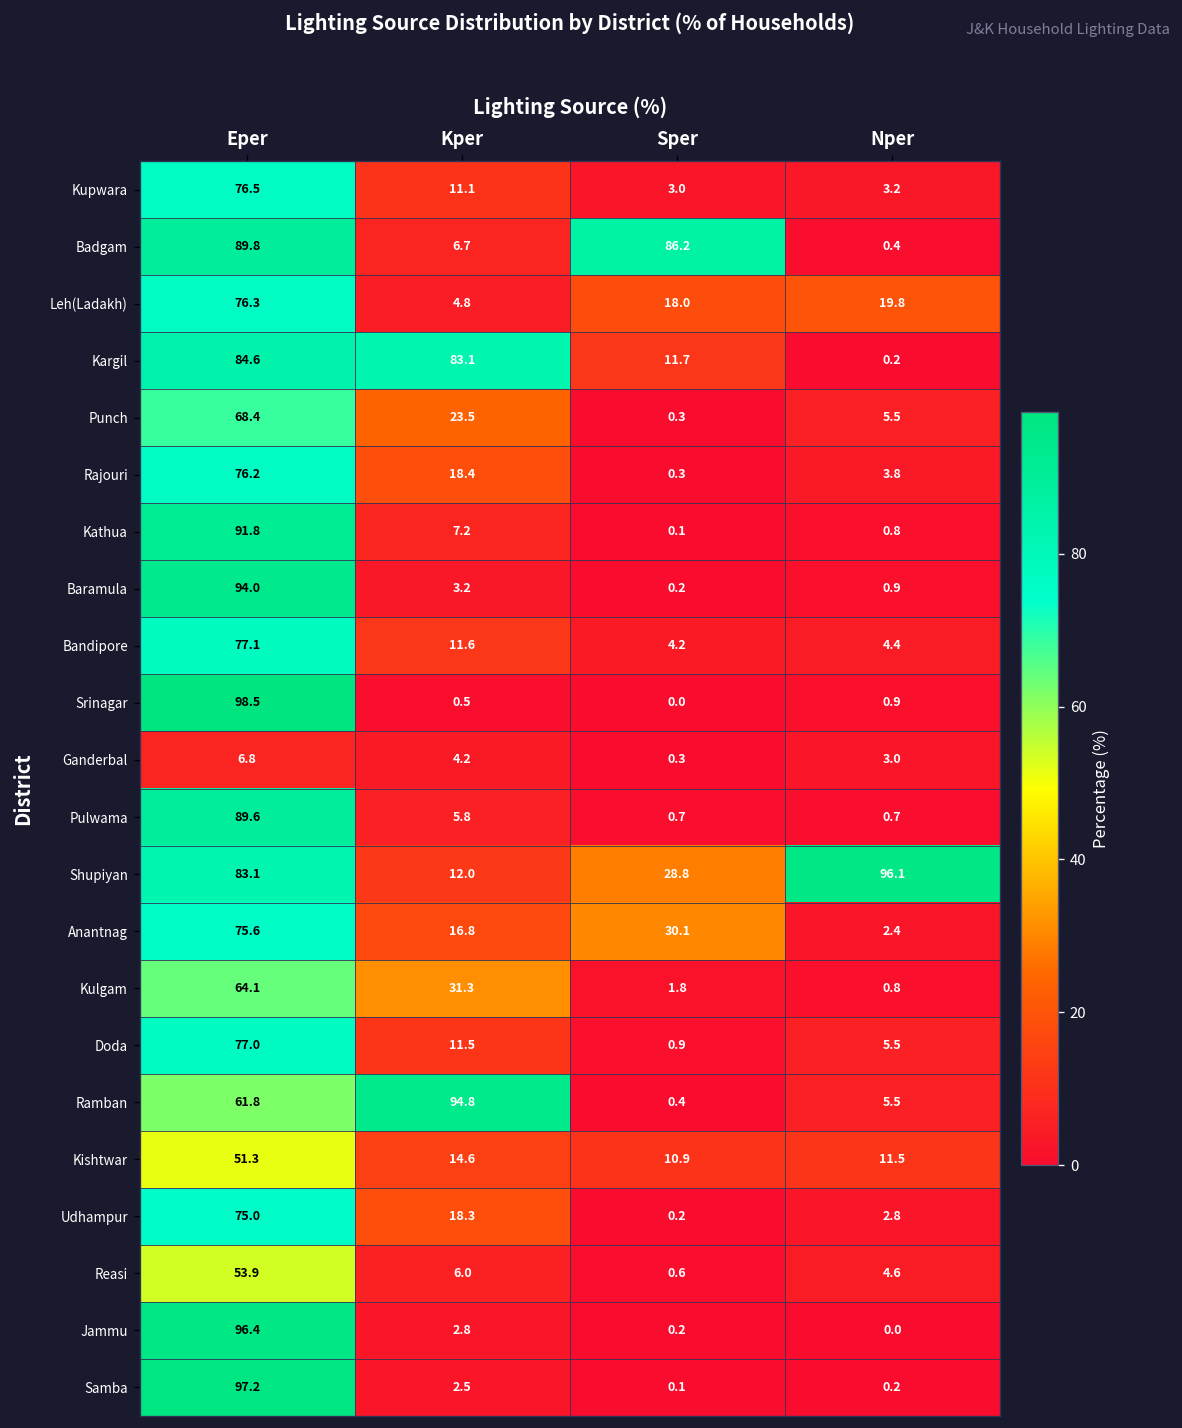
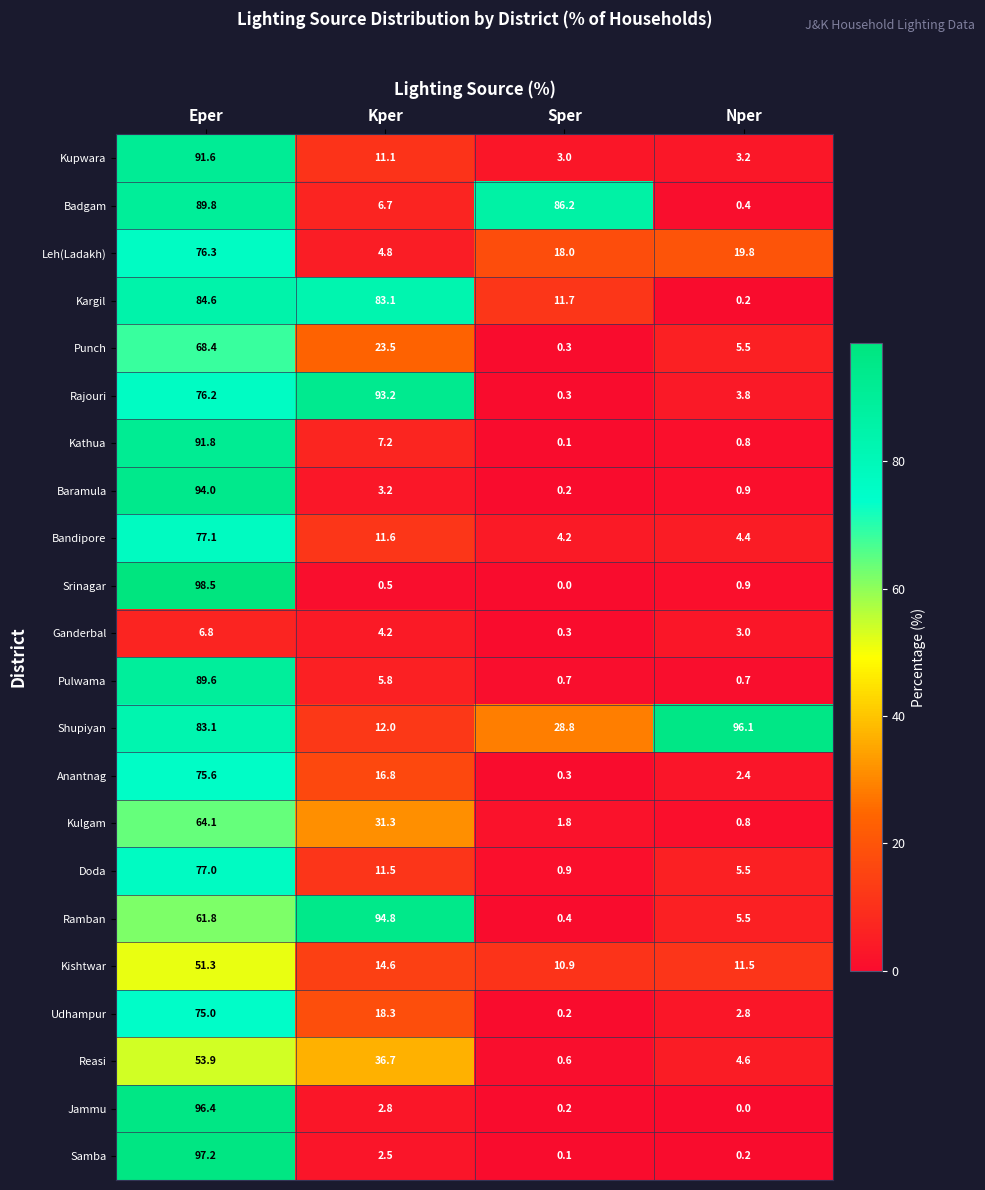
  {
    "Kupwara": {
-     "Eper": 76.5,
+     "Eper": 91.6,
      "Kper": 11.1,
      "Sper": 3.0,
      "Nper": 3.2
    },
    "Badgam": {
      "Eper": 89.8,
      "Kper": 6.7,
      "Sper": 86.2,
      "Nper": 0.4
    },
    "Leh(Ladakh)": {
      "Eper": 76.3,
      "Kper": 4.8,
      "Sper": 18.0,
      "Nper": 19.8
    },
    "Kargil": {
      "Eper": 84.6,
      "Kper": 83.1,
      "Sper": 11.7,
      "Nper": 0.2
    },
    "Punch": {
      "Eper": 68.4,
      "Kper": 23.5,
      "Sper": 0.3,
      "Nper": 5.5
    },
    "Rajouri": {
      "Eper": 76.2,
-     "Kper": 18.4,
+     "Kper": 93.2,
      "Sper": 0.3,
      "Nper": 3.8
    },
    "Kathua": {
      "Eper": 91.8,
      "Kper": 7.2,
      "Sper": 0.1,
      "Nper": 0.8
    },
    "Baramula": {
      "Eper": 94.0,
      "Kper": 3.2,
      "Sper": 0.2,
      "Nper": 0.9
    },
    "Bandipore": {
      "Eper": 77.1,
      "Kper": 11.6,
      "Sper": 4.2,
      "Nper": 4.4
    },
    "Srinagar": {
      "Eper": 98.5,
      "Kper": 0.5,
      "Sper": 0.0,
      "Nper": 0.9
    },
    "Ganderbal": {
      "Eper": 6.8,
      "Kper": 4.2,
      "Sper": 0.3,
      "Nper": 3.0
    },
    "Pulwama": {
      "Eper": 89.6,
      "Kper": 5.8,
      "Sper": 0.7,
      "Nper": 0.7
    },
    "Shupiyan": {
      "Eper": 83.1,
      "Kper": 12.0,
      "Sper": 28.8,
      "Nper": 96.1
    },
    "Anantnag": {
      "Eper": 75.6,
      "Kper": 16.8,
-     "Sper": 30.1,
+     "Sper": 0.3,
      "Nper": 2.4
    },
    "Kulgam": {
      "Eper": 64.1,
      "Kper": 31.3,
      "Sper": 1.8,
      "Nper": 0.8
    },
    "Doda": {
      "Eper": 77.0,
      "Kper": 11.5,
      "Sper": 0.9,
      "Nper": 5.5
    },
    "Ramban": {
      "Eper": 61.8,
      "Kper": 94.8,
      "Sper": 0.4,
      "Nper": 5.5
    },
    "Kishtwar": {
      "Eper": 51.3,
      "Kper": 14.6,
      "Sper": 10.9,
      "Nper": 11.5
    },
    "Udhampur": {
      "Eper": 75.0,
      "Kper": 18.3,
      "Sper": 0.2,
      "Nper": 2.8
    },
    "Reasi": {
      "Eper": 53.9,
-     "Kper": 6.0,
+     "Kper": 36.7,
      "Sper": 0.6,
      "Nper": 4.6
    },
    "Jammu": {
      "Eper": 96.4,
      "Kper": 2.8,
      "Sper": 0.2,
      "Nper": 0.0
    },
    "Samba": {
      "Eper": 97.2,
      "Kper": 2.5,
      "Sper": 0.1,
      "Nper": 0.2
    }
  }
